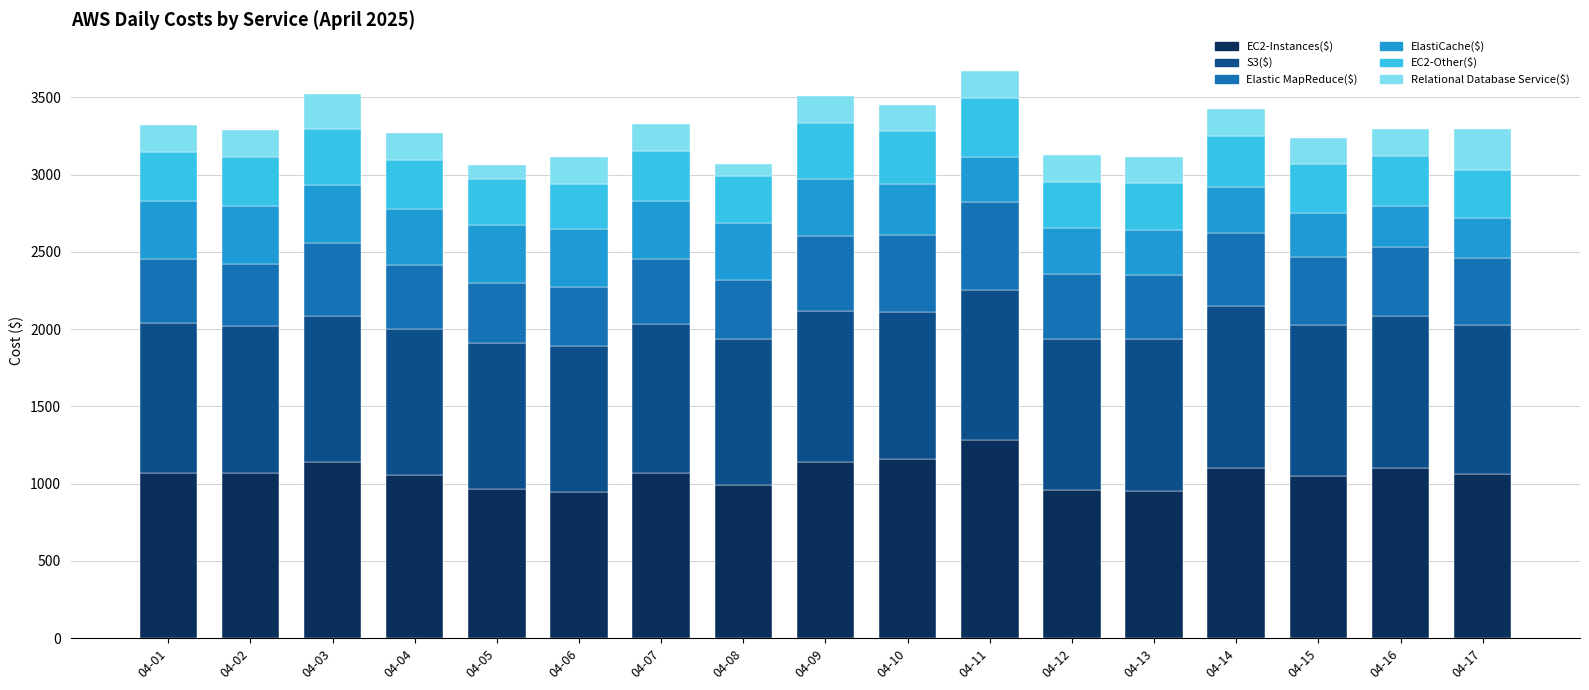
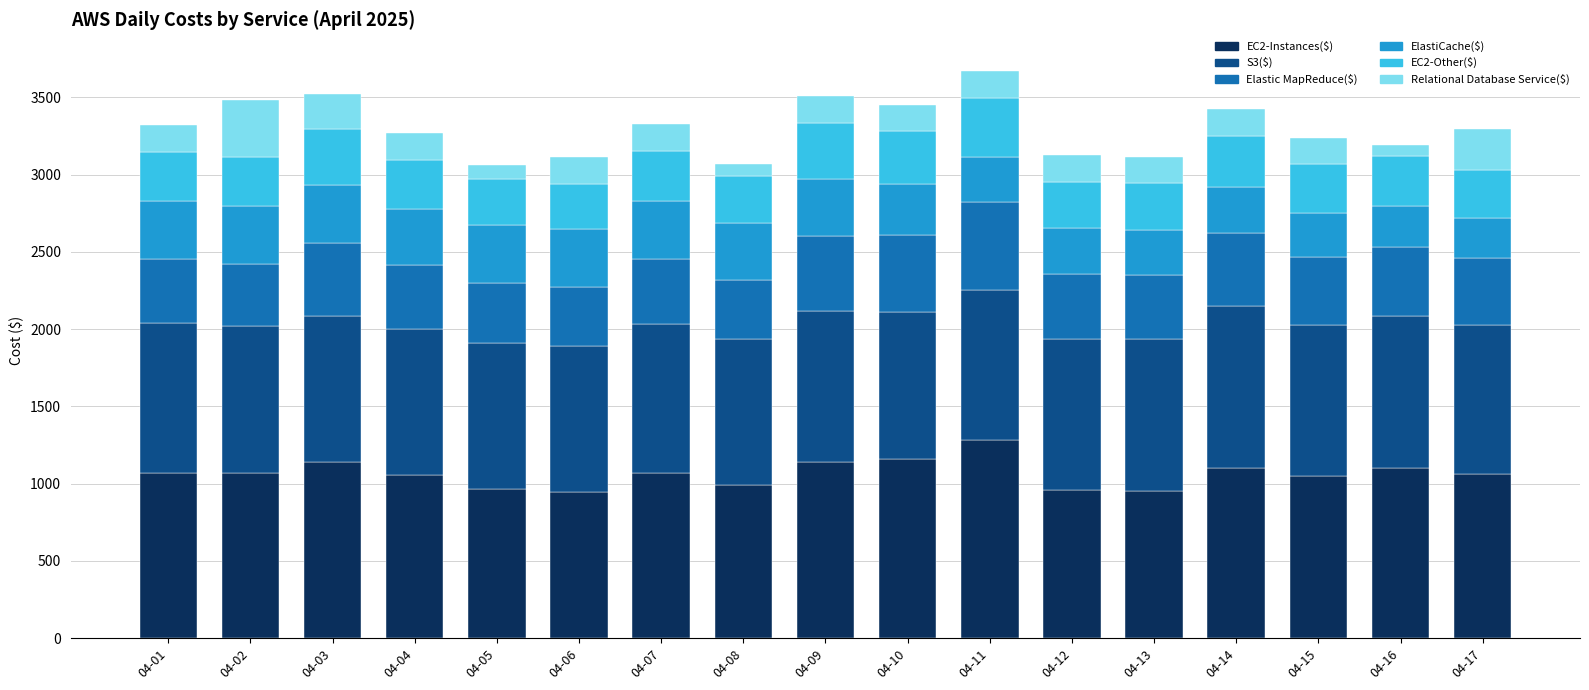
  {
    "Relational Database Service($)": {
      "04-01": 180,
-     "04-02": 180,
+     "04-02": 370,
      "04-03": 230,
      "04-04": 180,
      "04-05": 90,
      "04-06": 180,
      "04-07": 180,
      "04-08": 80,
      "04-09": 170,
      "04-10": 170,
      "04-11": 170,
      "04-12": 170,
      "04-13": 170,
      "04-14": 170,
      "04-15": 170,
-     "04-16": 170,
+     "04-16": 70,
      "04-17": 260
    }
  }
